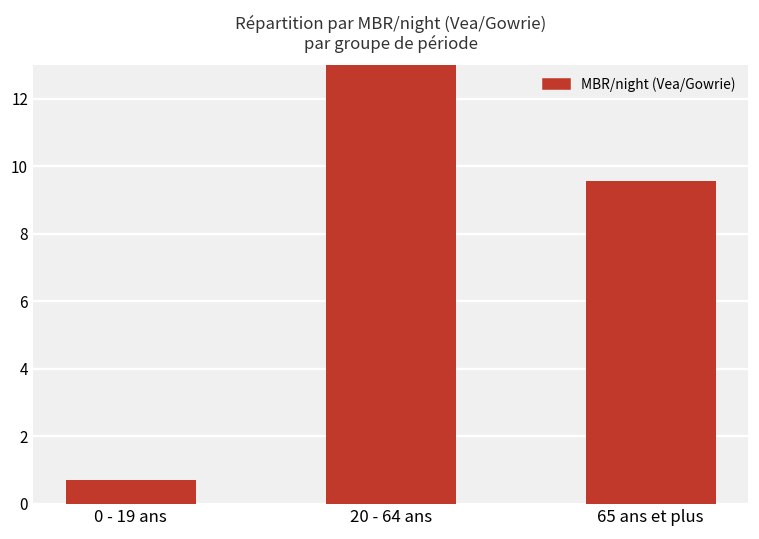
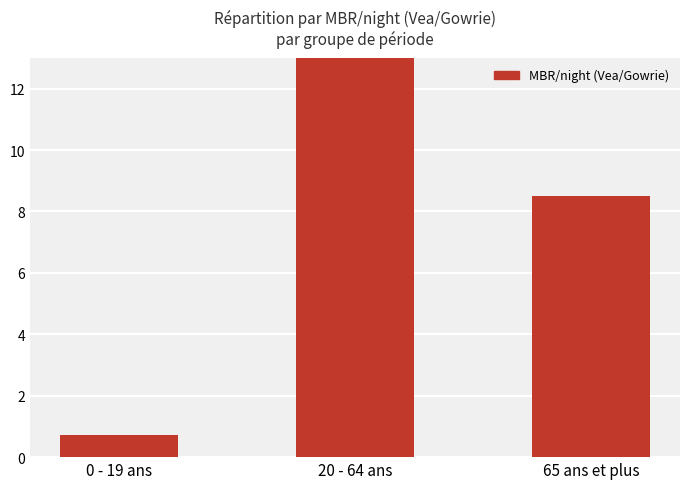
  {
    "0 - 19 ans": 0.7,
-   "65 ans et plus": 9.6
+   "65 ans et plus": 8.5
  }
